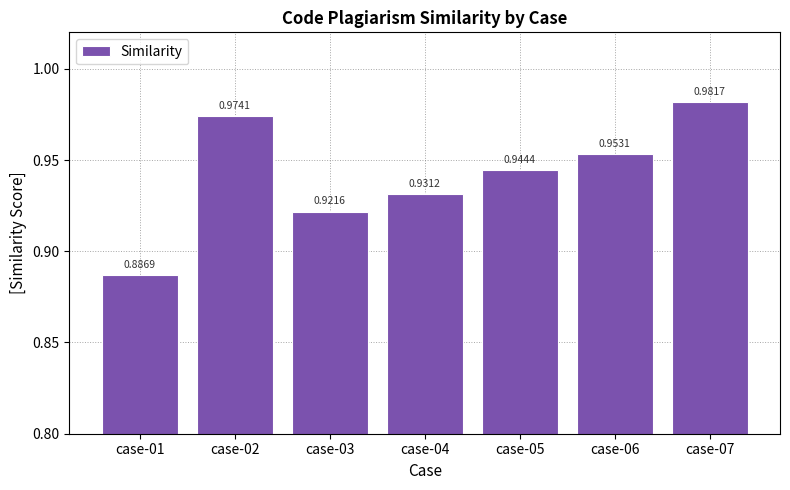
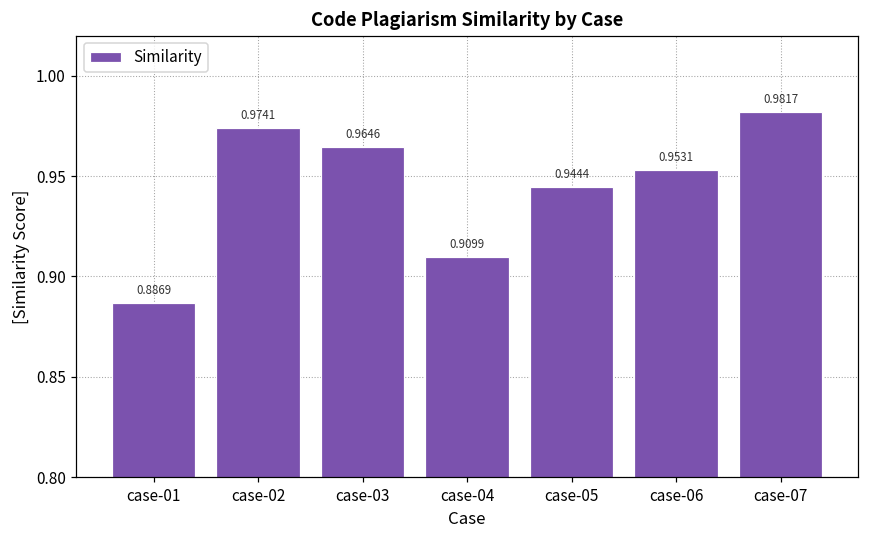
  {
    "case-01": 0.8869,
    "case-02": 0.9741,
-   "case-03": 0.9216,
-   "case-04": 0.9312,
+   "case-03": 0.9646,
+   "case-04": 0.9099,
    "case-05": 0.9444,
    "case-06": 0.9531,
    "case-07": 0.9817
  }
